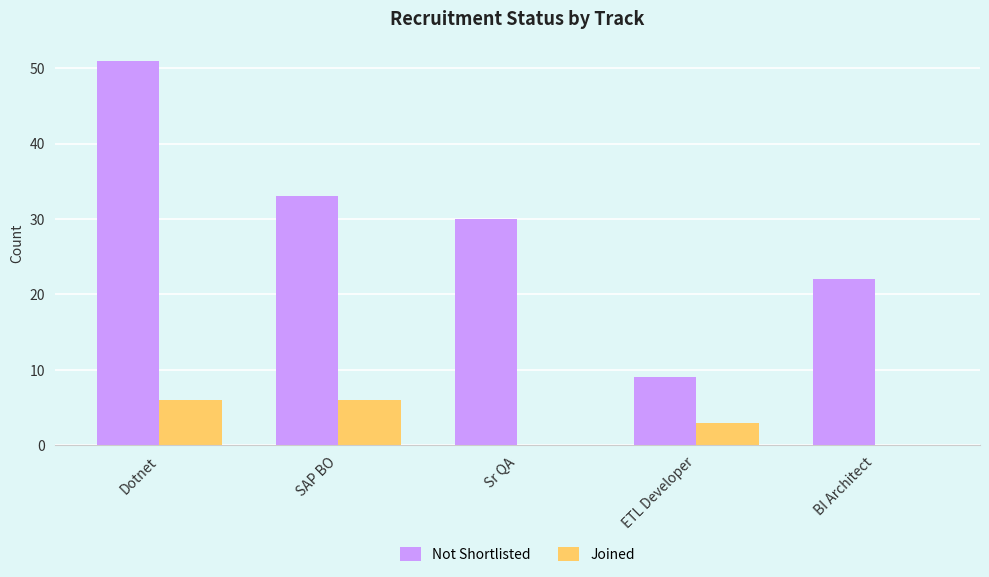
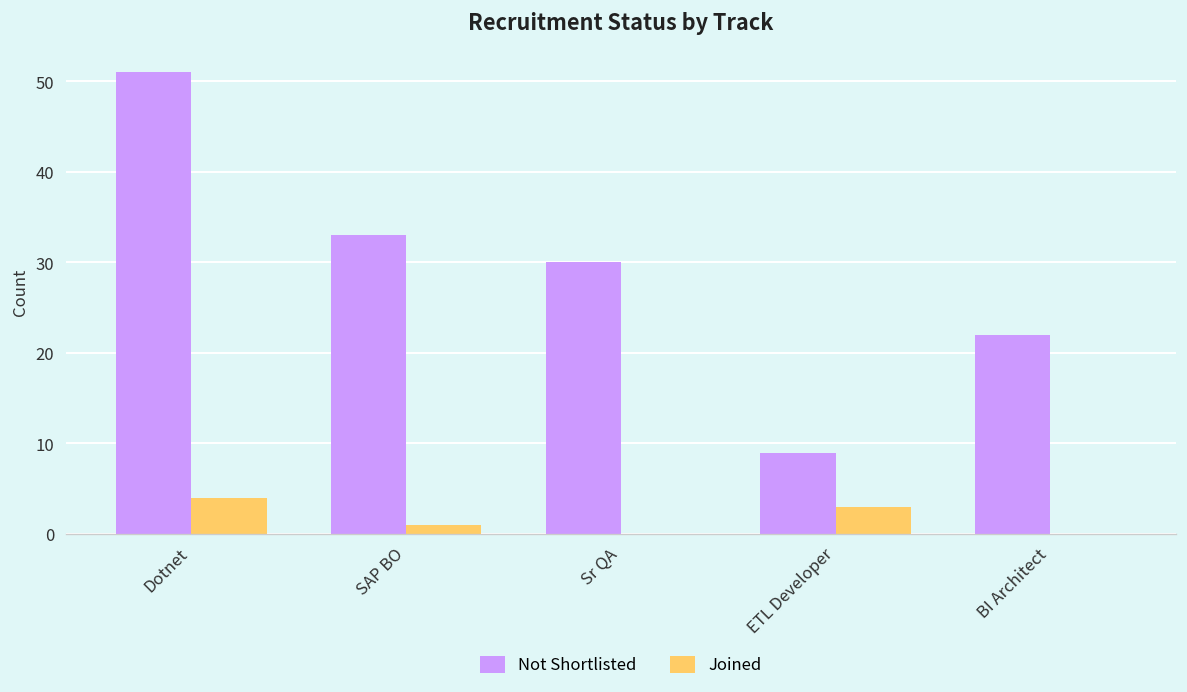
  {
    "Not Shortlisted": {
      "Dotnet": 51,
      "SAP BO": 33,
      "Sr QA": 30,
      "ETL Developer": 9,
      "BI Architect": 22
    },
    "Joined": {
-     "Dotnet": 6,
-     "SAP BO": 6,
+     "Dotnet": 4,
+     "SAP BO": 1,
      "Sr QA": 0,
      "ETL Developer": 3,
      "BI Architect": 0
    }
  }
